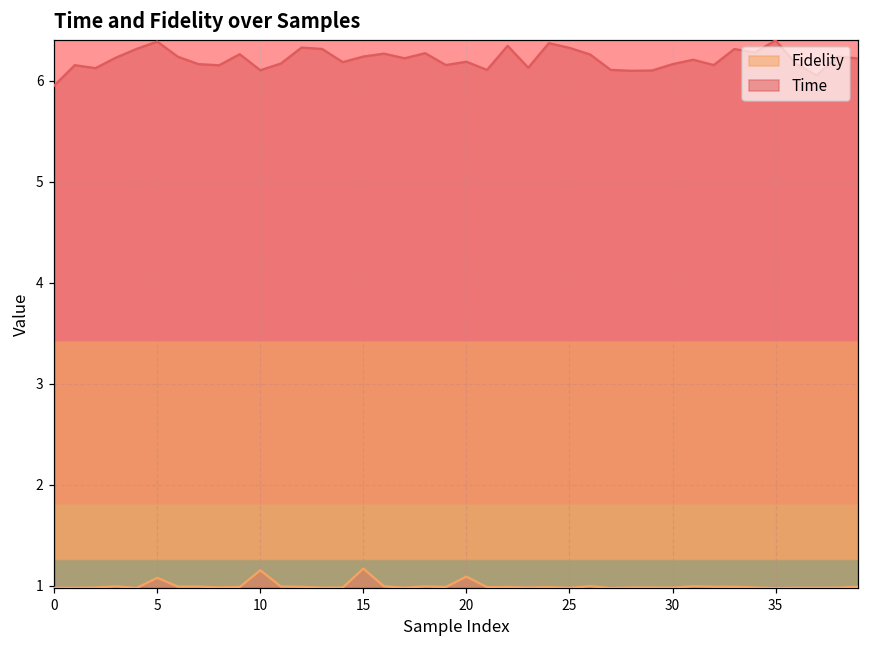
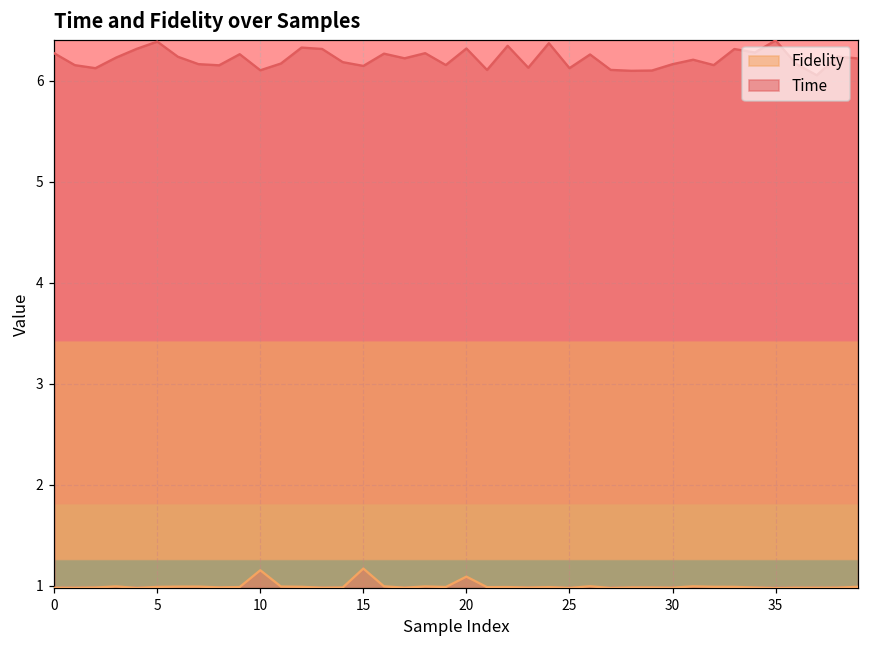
  {
    "Fidelity": {
      "0": 1.0,
-     "5": 1.1,
+     "5": 1.0,
      "10": 1.2,
      "15": 1.2,
      "20": 1.1,
      "25": 1.0,
      "30": 1.0,
      "35": 1.0
    },
    "Time": {
-     "0": 6.0,
+     "0": 6.3,
      "5": 6.4,
      "10": 6.1,
-     "15": 6.2,
-     "20": 6.2,
-     "25": 6.3,
+     "15": 6.1,
+     "20": 6.3,
+     "25": 6.1,
      "30": 6.2,
      "35": 6.4
    }
  }
